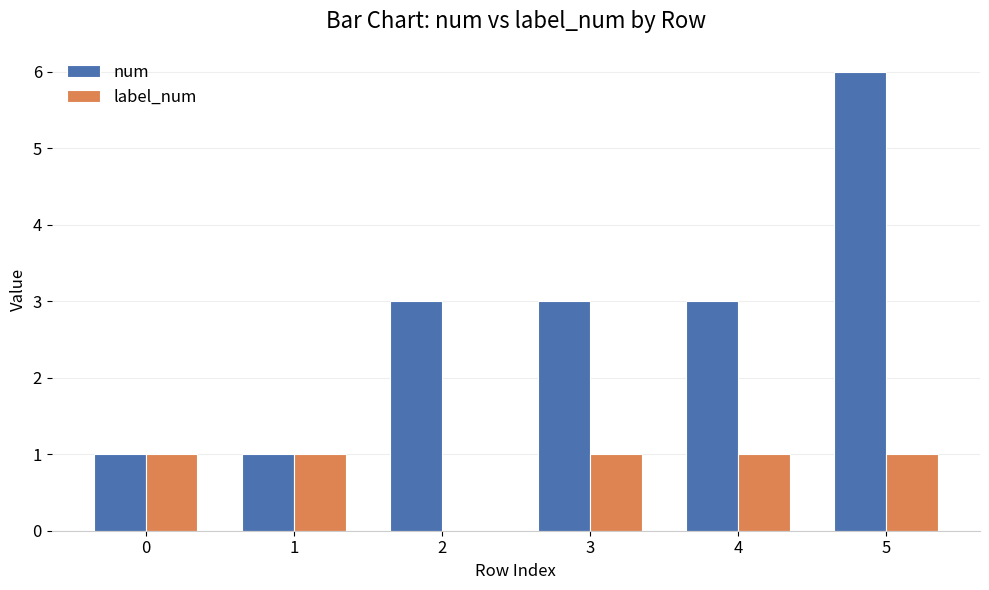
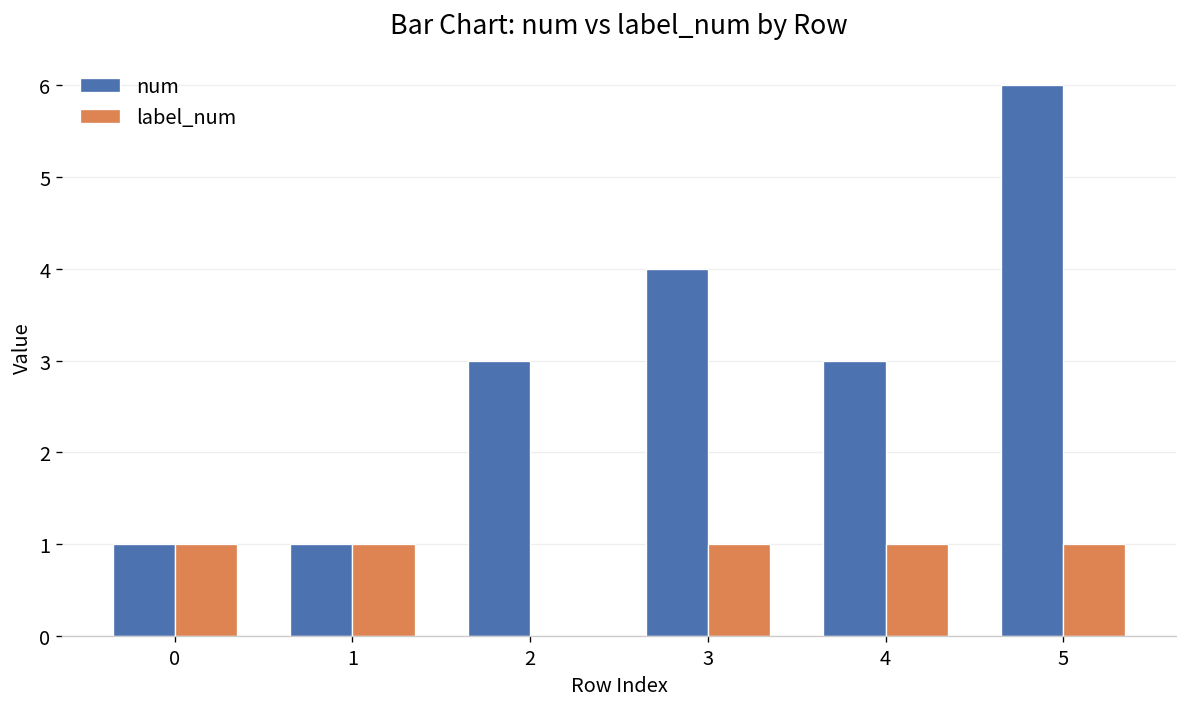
  {
    "num": {
      "0": 1,
      "1": 1,
      "2": 3,
-     "3": 3,
+     "3": 4,
      "4": 3,
      "5": 6
    },
    "label_num": {
      "0": 1,
      "1": 1,
      "2": 0,
      "3": 1,
      "4": 1,
      "5": 1
    }
  }
